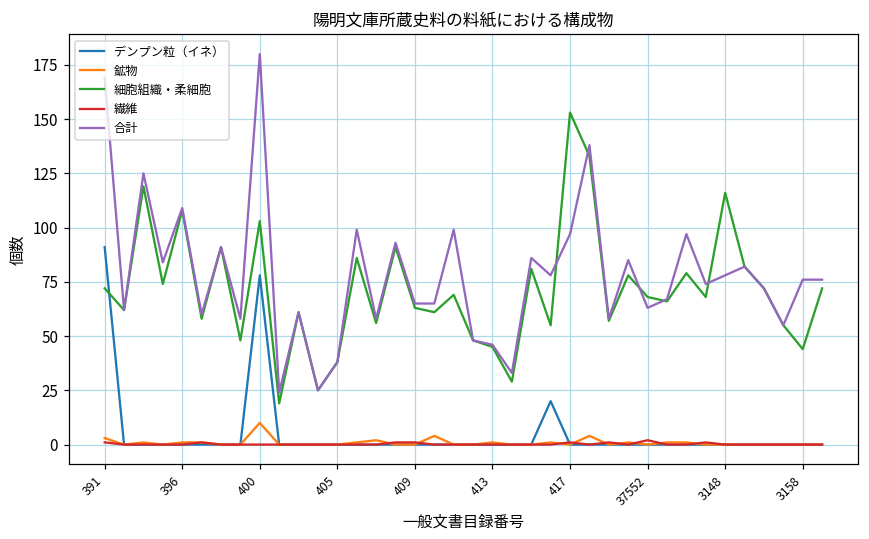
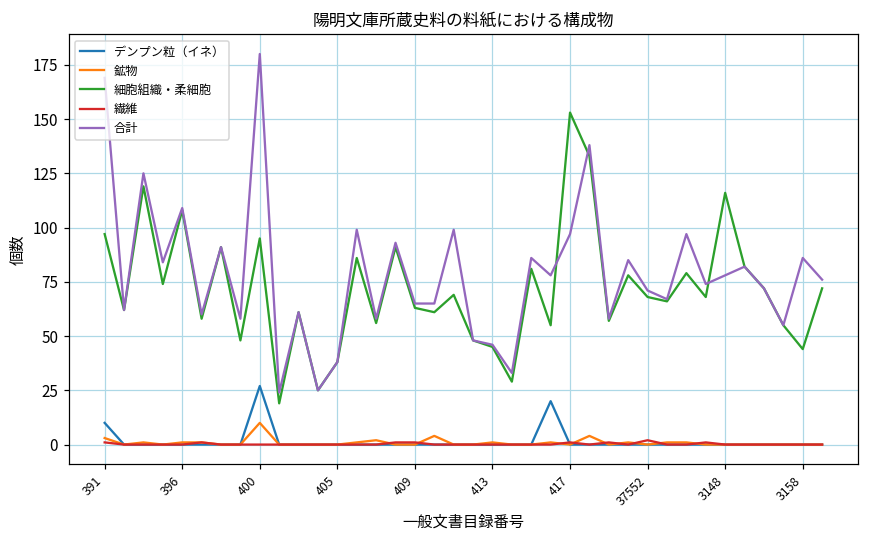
  {
    "デンプン粒（イネ）": {
-     "391": 91,
-     "400": 78
+     "391": 10,
+     "400": 27
    },
    "鉱物": {
      "391": 3,
      "400": 10
    },
    "細胞組織・柔細胞": {
-     "391": 72,
-     "400": 103,
+     "391": 97,
+     "400": 95,
      "409": 63,
      "417": 153,
      "37552": 68,
      "3148": 116,
      "3158": 44
    },
    "繊維": {
      "391": 1,
      "400": 0,
      "37552": 2
    },
    "合計": {
      "400": 180,
      "409": 65,
      "417": 97,
-     "37552": 63,
+     "37552": 71,
      "3148": 78,
-     "3158": 76
+     "3158": 86
    }
  }
